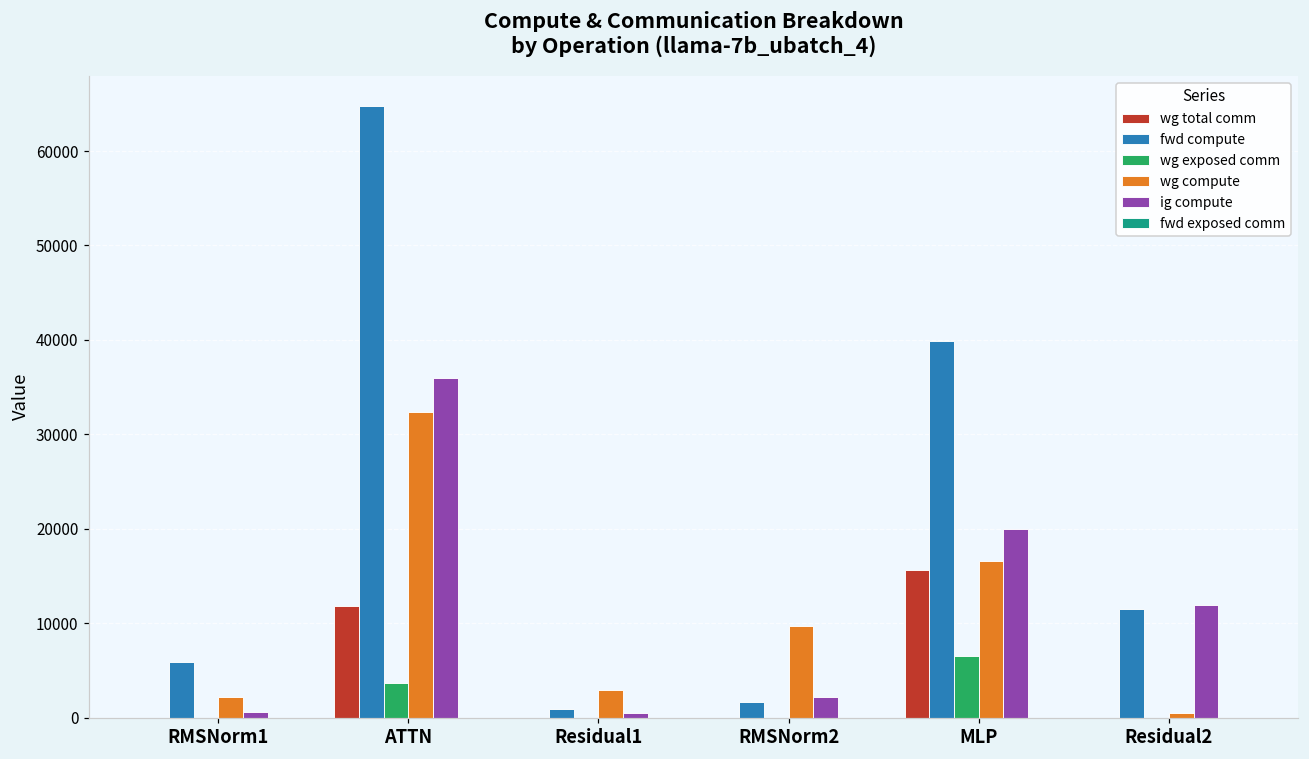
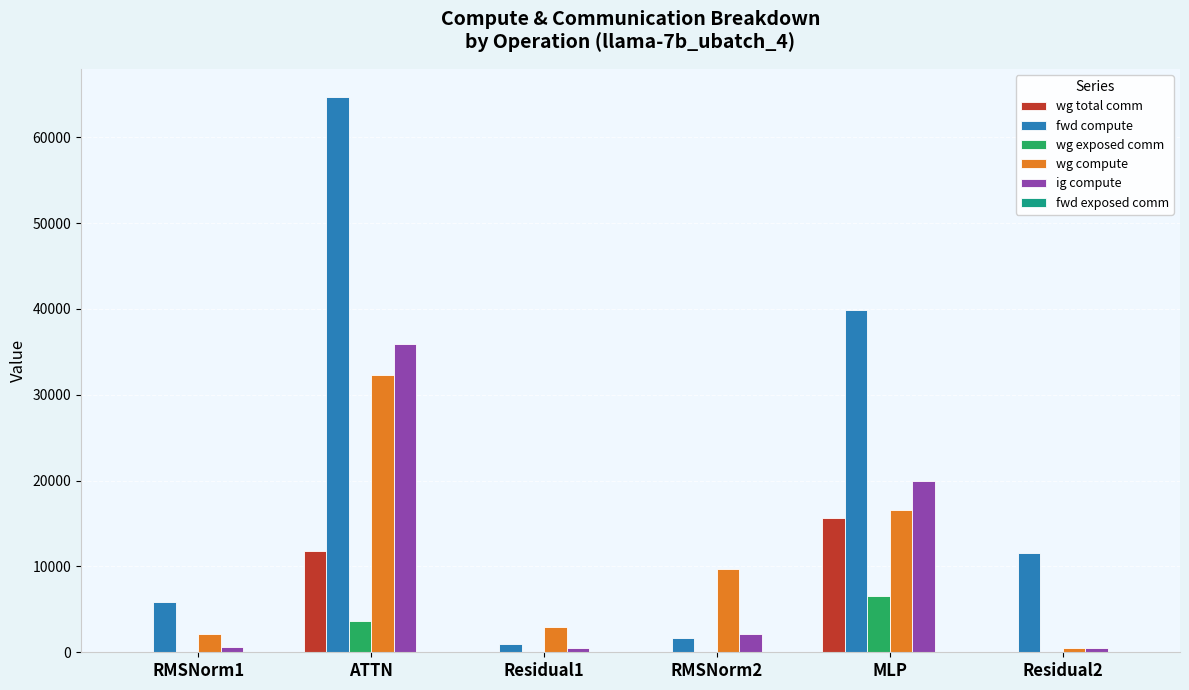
  {
    "wg total comm": {
      "RMSNorm1": 0,
      "ATTN": 12000,
      "Residual1": 0,
      "RMSNorm2": 0,
      "MLP": 16000,
      "Residual2": 0
    },
    "fwd compute": {
      "RMSNorm1": 6000,
      "ATTN": 65000,
      "Residual1": 1000,
      "RMSNorm2": 2000,
      "MLP": 40000,
      "Residual2": 12000
    },
    "wg compute": {
      "RMSNorm1": 2000,
      "ATTN": 32000,
      "Residual1": 3000,
      "RMSNorm2": 10000,
      "MLP": 17000,
      "Residual2": 0
    },
    "ig compute": {
      "RMSNorm1": 1000,
      "ATTN": 36000,
      "Residual1": 0,
      "RMSNorm2": 2000,
      "MLP": 20000,
-     "Residual2": 12000
+     "Residual2": 0
    }
  }
